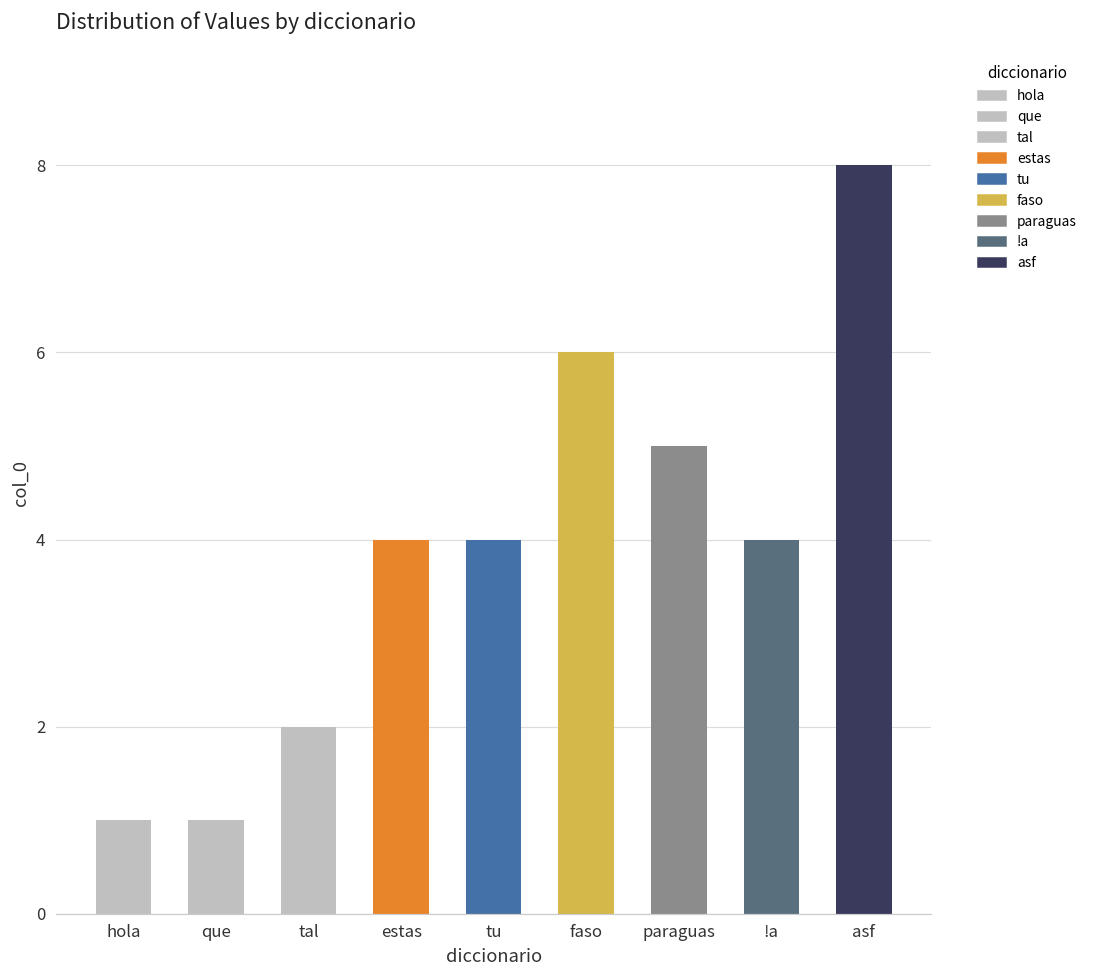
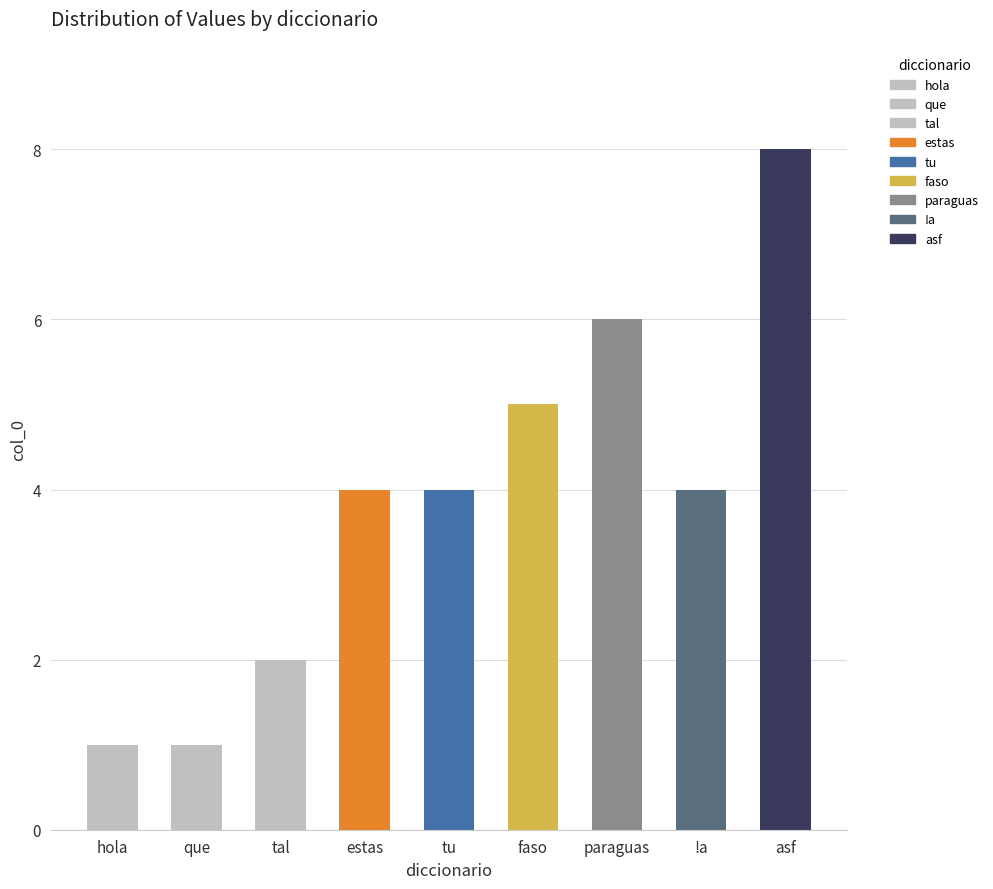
  {
    "hola": 1,
    "que": 1,
    "tal": 2,
    "estas": 4,
    "tu": 4,
-   "faso": 6,
-   "paraguas": 5,
+   "faso": 5,
+   "paraguas": 6,
    "!a": 4,
    "asf": 8
  }
